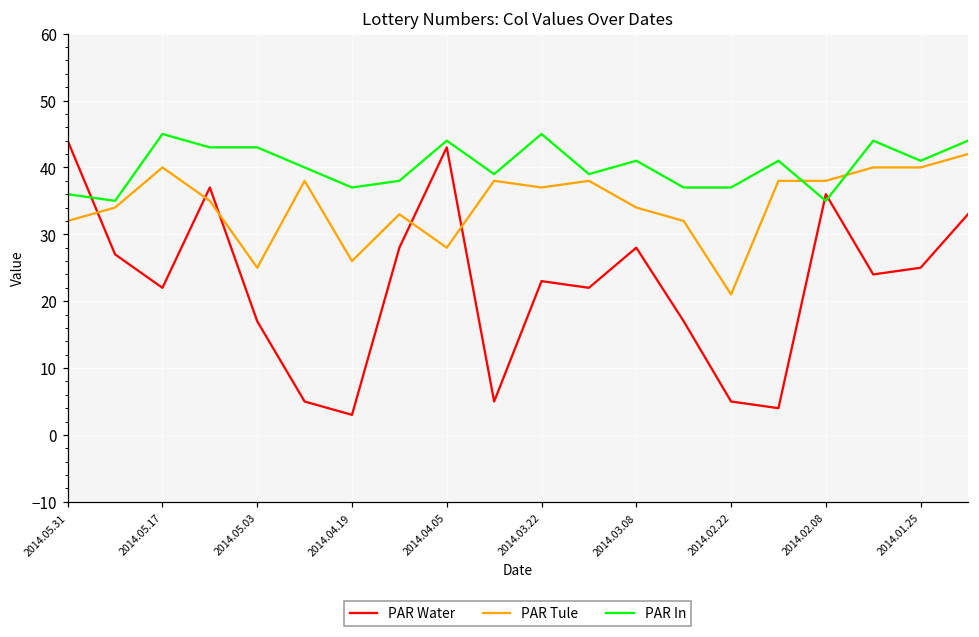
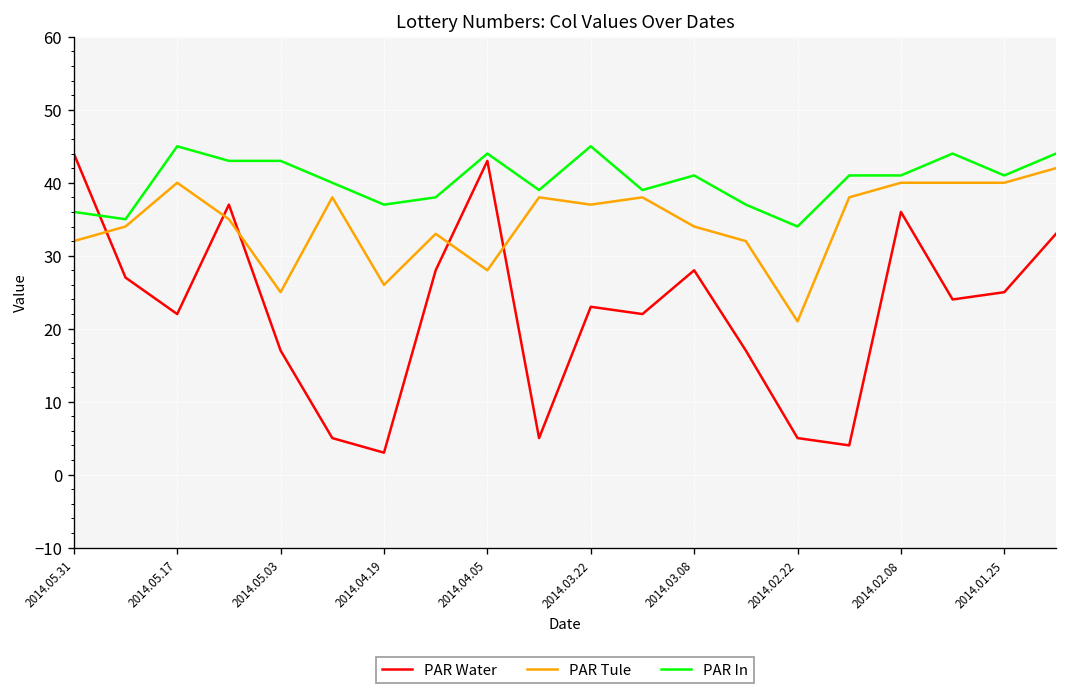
  {
    "PAR Water": {
      "2014.05.31": 44,
      "2014.05.17": 22,
      "2014.05.03": 17,
      "2014.04.19": 3,
      "2014.04.05": 43,
      "2014.03.22": 23,
      "2014.03.08": 28,
      "2014.02.22": 5,
      "2014.02.08": 36,
      "2014.01.25": 25
    },
    "PAR Tule": {
      "2014.05.31": 32,
      "2014.05.17": 40,
      "2014.05.03": 25,
      "2014.04.19": 26,
      "2014.04.05": 28,
      "2014.03.22": 37,
      "2014.03.08": 34,
      "2014.02.22": 21,
-     "2014.02.08": 38,
+     "2014.02.08": 40,
      "2014.01.25": 40
    },
    "PAR In": {
      "2014.05.31": 36,
      "2014.05.17": 45,
      "2014.05.03": 43,
      "2014.04.19": 37,
      "2014.04.05": 44,
      "2014.03.22": 45,
      "2014.03.08": 41,
-     "2014.02.22": 37,
-     "2014.02.08": 35,
+     "2014.02.22": 34,
+     "2014.02.08": 41,
      "2014.01.25": 41
    }
  }
